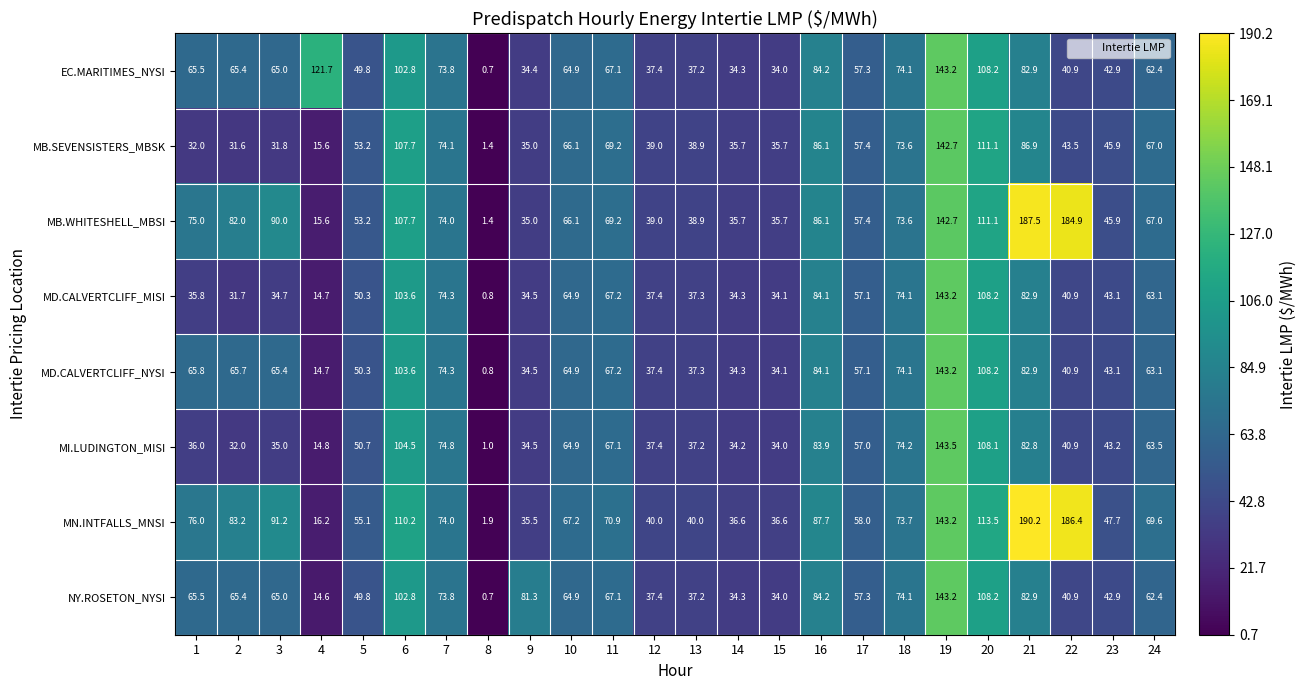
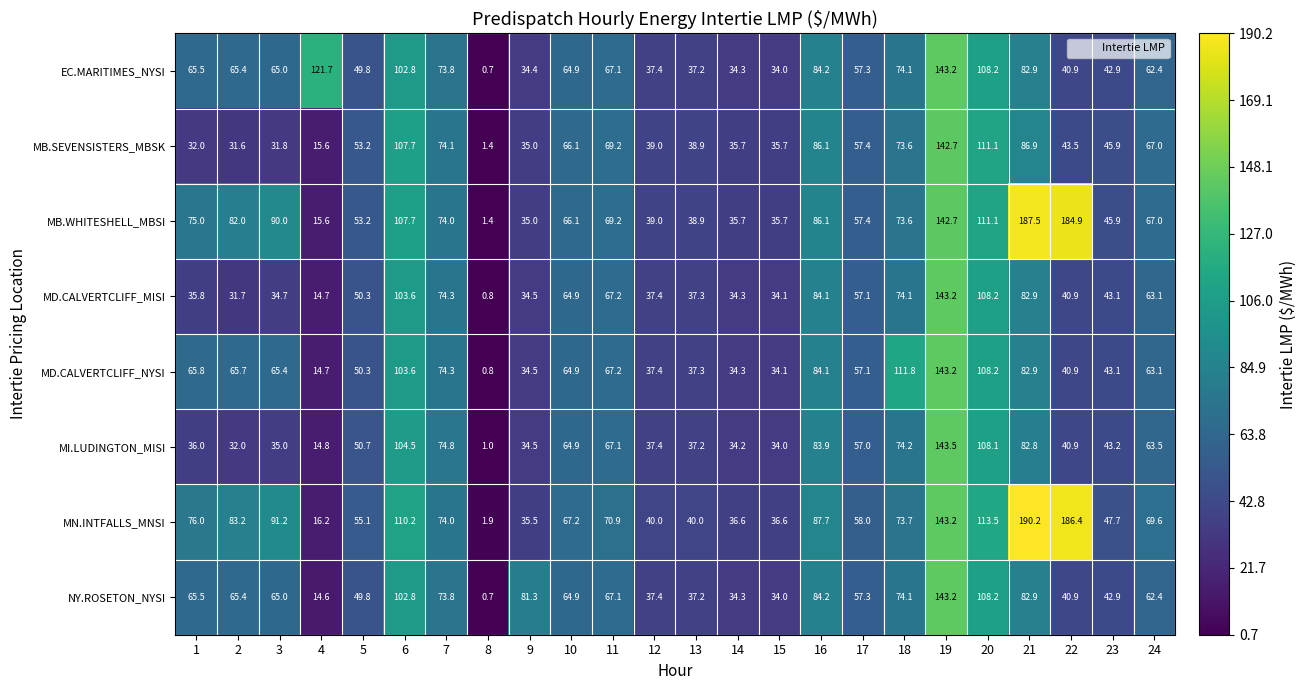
  {
    "EC.MARITIMES_NYSI": {
      "1": 65.5,
      "2": 65.4,
      "3": 65.0,
      "4": 121.7,
      "5": 49.8,
      "6": 102.8,
      "7": 73.8,
      "8": 0.7,
      "9": 34.4,
      "10": 64.9,
      "11": 67.1,
      "12": 37.4,
      "13": 37.2,
      "14": 34.3,
      "15": 34.0,
      "16": 84.2,
      "17": 57.3,
      "18": 74.1,
      "19": 143.2,
      "20": 108.2,
      "21": 82.9,
      "22": 40.9,
      "23": 42.9,
      "24": 62.4
    },
    "MB.SEVENSISTERS_MBSK": {
      "1": 32.0,
      "2": 31.6,
      "3": 31.8,
      "4": 15.6,
      "5": 53.2,
      "6": 107.7,
      "7": 74.1,
      "8": 1.4,
      "9": 35.0,
      "10": 66.1,
      "11": 69.2,
      "12": 39.0,
      "13": 38.9,
      "14": 35.7,
      "15": 35.7,
      "16": 86.1,
      "17": 57.4,
      "18": 73.6,
      "19": 142.7,
      "20": 111.1,
      "21": 86.9,
      "22": 43.5,
      "23": 45.9,
      "24": 67.0
    },
    "MB.WHITESHELL_MBSI": {
      "1": 75.0,
      "2": 82.0,
      "3": 90.0,
      "4": 15.6,
      "5": 53.2,
      "6": 107.7,
      "7": 74.0,
      "8": 1.4,
      "9": 35.0,
      "10": 66.1,
      "11": 69.2,
      "12": 39.0,
      "13": 38.9,
      "14": 35.7,
      "15": 35.7,
      "16": 86.1,
      "17": 57.4,
      "18": 73.6,
      "19": 142.7,
      "20": 111.1,
      "21": 187.5,
      "22": 184.9,
      "23": 45.9,
      "24": 67.0
    },
    "MD.CALVERTCLIFF_MISI": {
      "1": 35.8,
      "2": 31.7,
      "3": 34.7,
      "4": 14.7,
      "5": 50.3,
      "6": 103.6,
      "7": 74.3,
      "8": 0.8,
      "9": 34.5,
      "10": 64.9,
      "11": 67.2,
      "12": 37.4,
      "13": 37.3,
      "14": 34.3,
      "15": 34.1,
      "16": 84.1,
      "17": 57.1,
      "18": 74.1,
      "19": 143.2,
      "20": 108.2,
      "21": 82.9,
      "22": 40.9,
      "23": 43.1,
      "24": 63.1
    },
    "MD.CALVERTCLIFF_NYSI": {
      "1": 65.8,
      "2": 65.7,
      "3": 65.4,
      "4": 14.7,
      "5": 50.3,
      "6": 103.6,
      "7": 74.3,
      "8": 0.8,
      "9": 34.5,
      "10": 64.9,
      "11": 67.2,
      "12": 37.4,
      "13": 37.3,
      "14": 34.3,
      "15": 34.1,
      "16": 84.1,
      "17": 57.1,
-     "18": 74.1,
+     "18": 111.8,
      "19": 143.2,
      "20": 108.2,
      "21": 82.9,
      "22": 40.9,
      "23": 43.1,
      "24": 63.1
    },
    "MI.LUDINGTON_MISI": {
      "1": 36.0,
      "2": 32.0,
      "3": 35.0,
      "4": 14.8,
      "5": 50.7,
      "6": 104.5,
      "7": 74.8,
      "8": 1.0,
      "9": 34.5,
      "10": 64.9,
      "11": 67.1,
      "12": 37.4,
      "13": 37.2,
      "14": 34.2,
      "15": 34.0,
      "16": 83.9,
      "17": 57.0,
      "18": 74.2,
      "19": 143.5,
      "20": 108.1,
      "21": 82.8,
      "22": 40.9,
      "23": 43.2,
      "24": 63.5
    },
    "MN.INTFALLS_MNSI": {
      "1": 76.0,
      "2": 83.2,
      "3": 91.2,
      "4": 16.2,
      "5": 55.1,
      "6": 110.2,
      "7": 74.0,
      "8": 1.9,
      "9": 35.5,
      "10": 67.2,
      "11": 70.9,
      "12": 40.0,
      "13": 40.0,
      "14": 36.6,
      "15": 36.6,
      "16": 87.7,
      "17": 58.0,
      "18": 73.7,
      "19": 143.2,
      "20": 113.5,
      "21": 190.2,
      "22": 186.4,
      "23": 47.7,
      "24": 69.6
    },
    "NY.ROSETON_NYSI": {
      "1": 65.5,
      "2": 65.4,
      "3": 65.0,
      "4": 14.6,
      "5": 49.8,
      "6": 102.8,
      "7": 73.8,
      "8": 0.7,
      "9": 81.3,
      "10": 64.9,
      "11": 67.1,
      "12": 37.4,
      "13": 37.2,
      "14": 34.3,
      "15": 34.0,
      "16": 84.2,
      "17": 57.3,
      "18": 74.1,
      "19": 143.2,
      "20": 108.2,
      "21": 82.9,
      "22": 40.9,
      "23": 42.9,
      "24": 62.4
    }
  }
